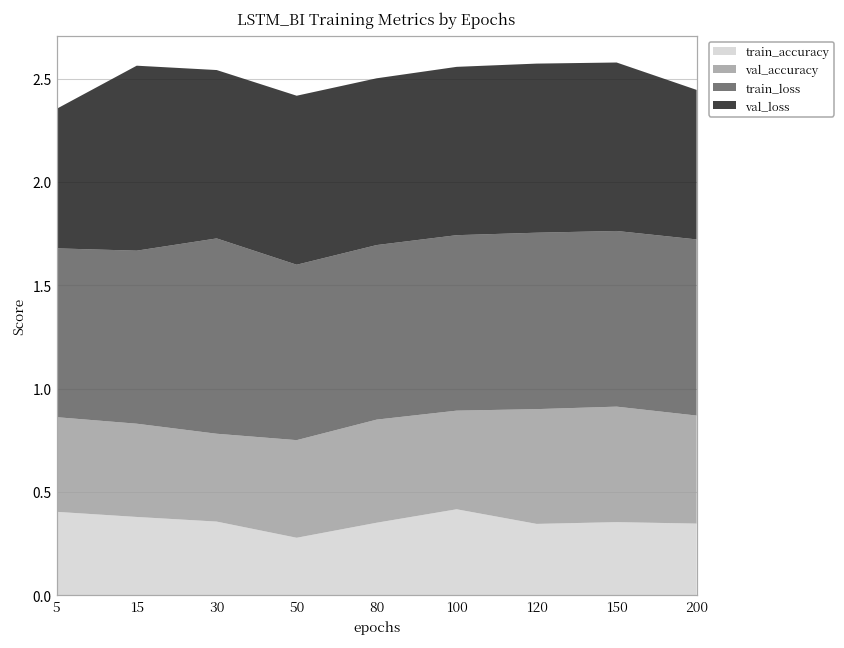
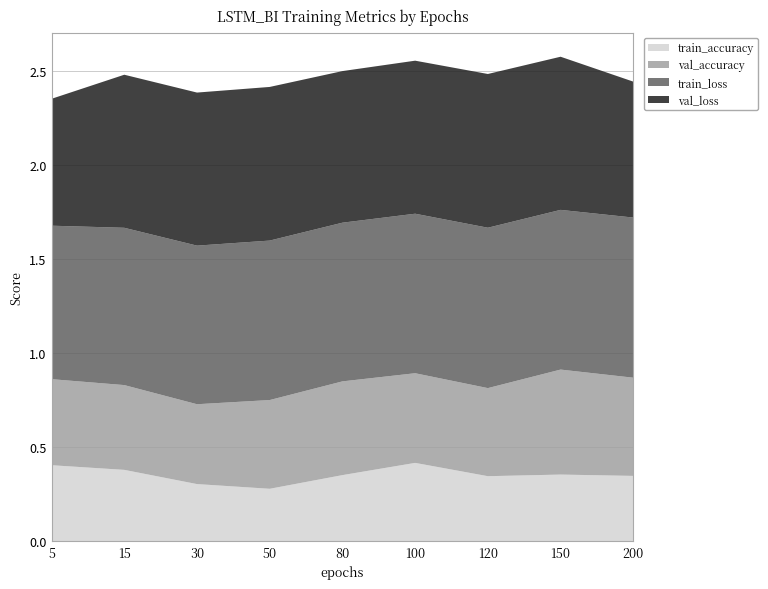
  {
    "train_accuracy": {
      "5": 0.40,
      "15": 0.38,
-     "30": 0.36,
+     "30": 0.30,
      "50": 0.28,
      "80": 0.35,
      "100": 0.42,
      "120": 0.35,
      "150": 0.35,
      "200": 0.35
    },
    "val_accuracy": {
      "5": 0.46,
      "15": 0.45,
      "30": 0.43,
      "50": 0.47,
      "80": 0.50,
      "100": 0.48,
-     "120": 0.56,
+     "120": 0.47,
      "150": 0.56,
      "200": 0.52
    },
    "train_loss": {
      "5": 0.82,
      "15": 0.84,
-     "30": 0.95,
+     "30": 0.84,
      "50": 0.85,
      "80": 0.84,
      "100": 0.85,
      "120": 0.85,
      "150": 0.85,
      "200": 0.85
    },
    "val_loss": {
      "5": 0.68,
-     "15": 0.90,
+     "15": 0.81,
      "30": 0.81,
      "50": 0.82,
      "80": 0.81,
      "100": 0.81,
      "120": 0.82,
      "150": 0.82,
      "200": 0.72
    }
  }
